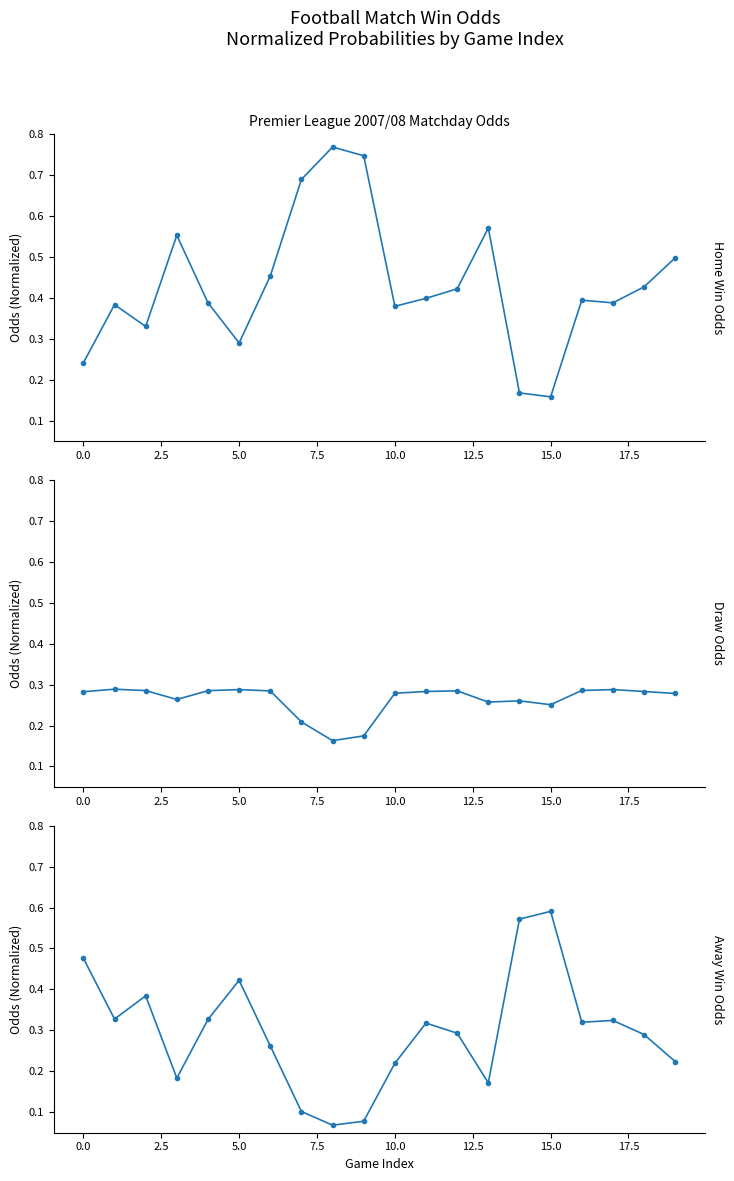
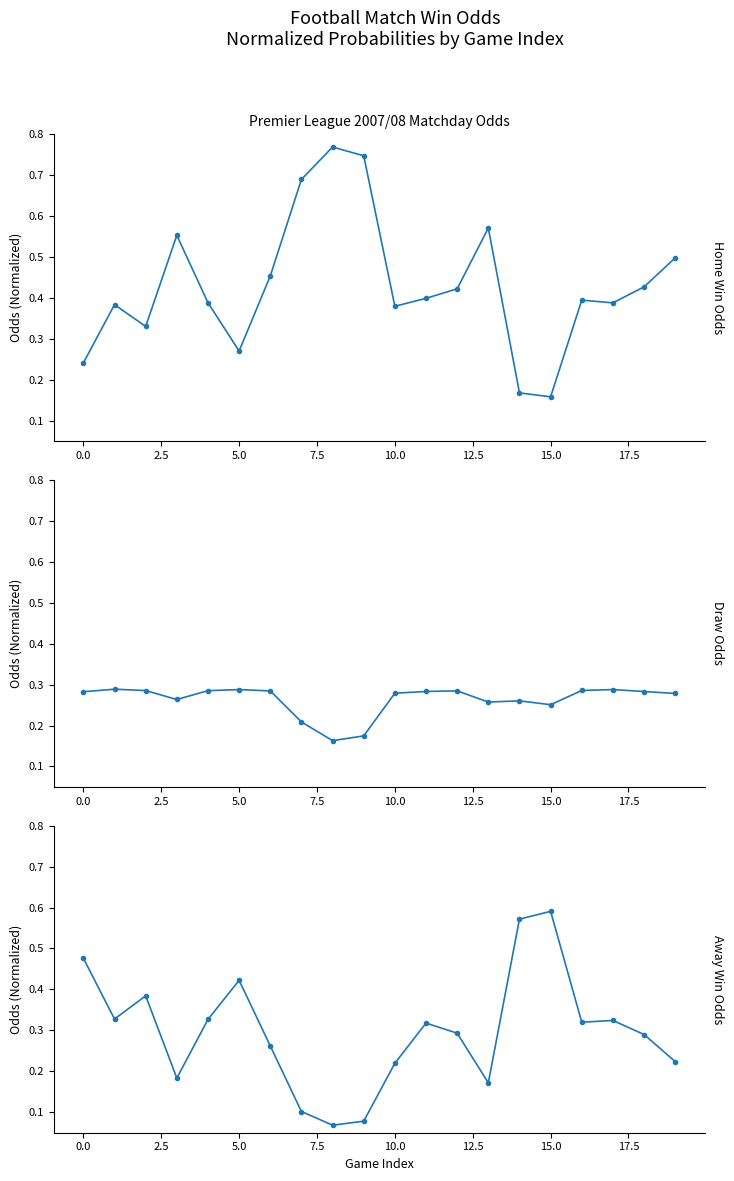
  {
    "Premier League 2007/08 Matchday Odds": {
      "0.0": 0.24,
-     "5.0": 0.29,
+     "5.0": 0.27,
      "10.0": 0.38,
      "15.0": 0.16
    }
  }
